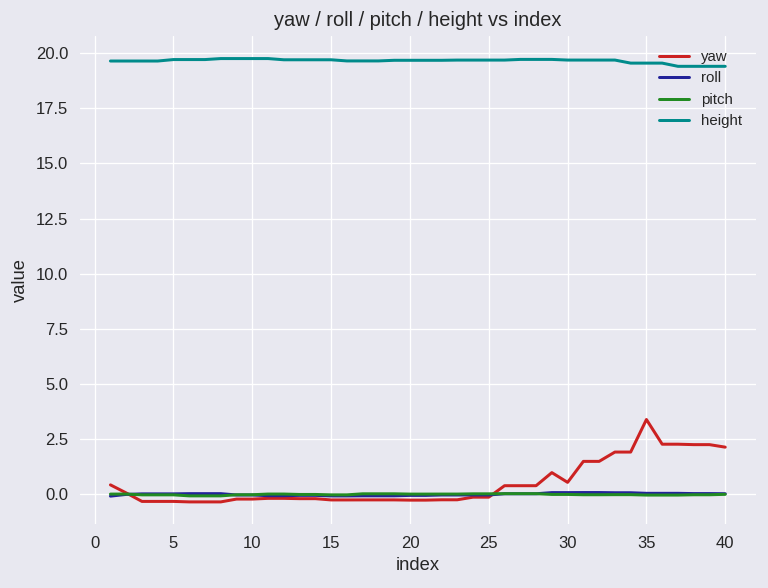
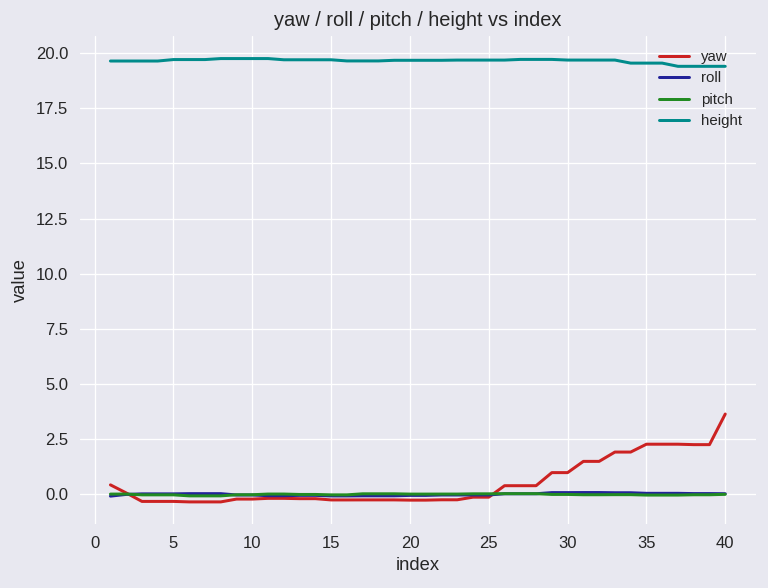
  {
    "yaw": {
      "5": -0.3,
      "10": -0.2,
      "15": -0.3,
      "20": -0.3,
-     "30": 0.5,
-     "35": 3.4,
-     "40": 2.1
+     "30": 1.0,
+     "35": 2.3,
+     "40": 3.6
    },
    "height": {
      "5": 19.7,
      "10": 19.8,
      "15": 19.7,
      "20": 19.7,
      "25": 19.7,
      "30": 19.7,
      "35": 19.6,
      "40": 19.4
    }
  }
